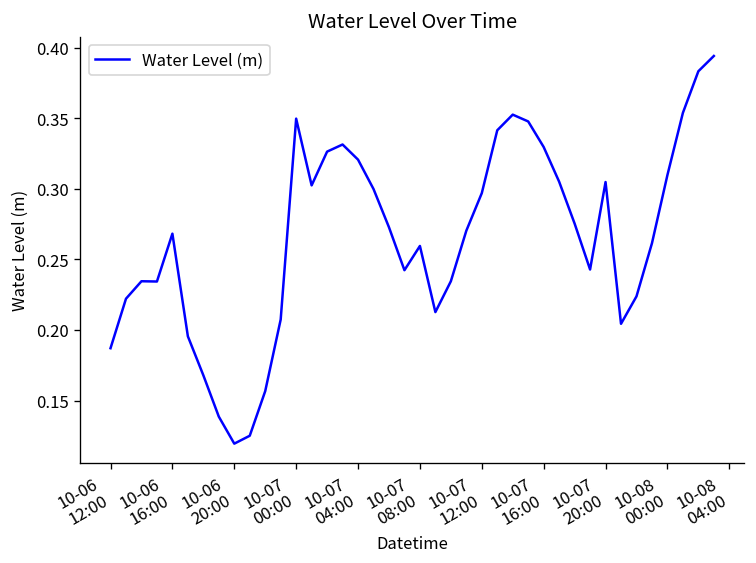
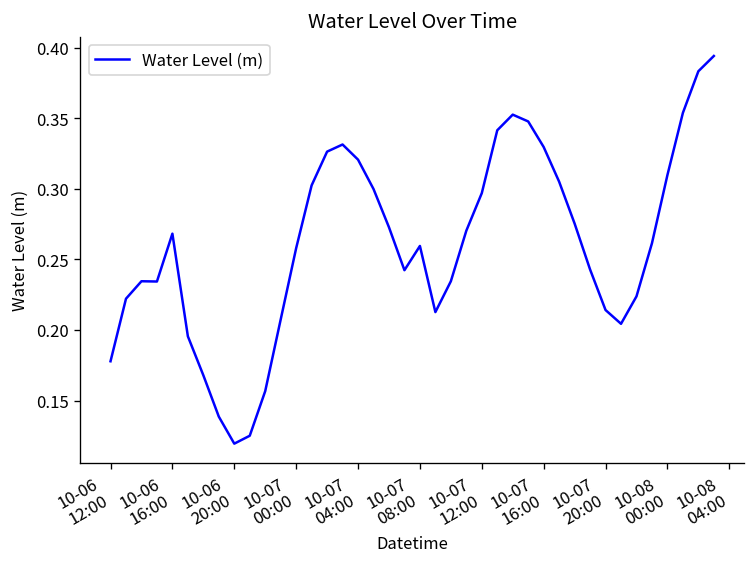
  {
-   "10-06 12:00": 0.187,
+   "10-06 12:00": 0.178,
    "10-06 16:00": 0.268,
    "10-06 20:00": 0.119,
-   "10-07 00:00": 0.350,
+   "10-07 00:00": 0.258,
    "10-07 04:00": 0.321,
    "10-07 08:00": 0.259,
    "10-07 12:00": 0.297,
    "10-07 16:00": 0.330,
-   "10-07 20:00": 0.305,
+   "10-07 20:00": 0.214,
    "10-08 00:00": 0.310
  }
